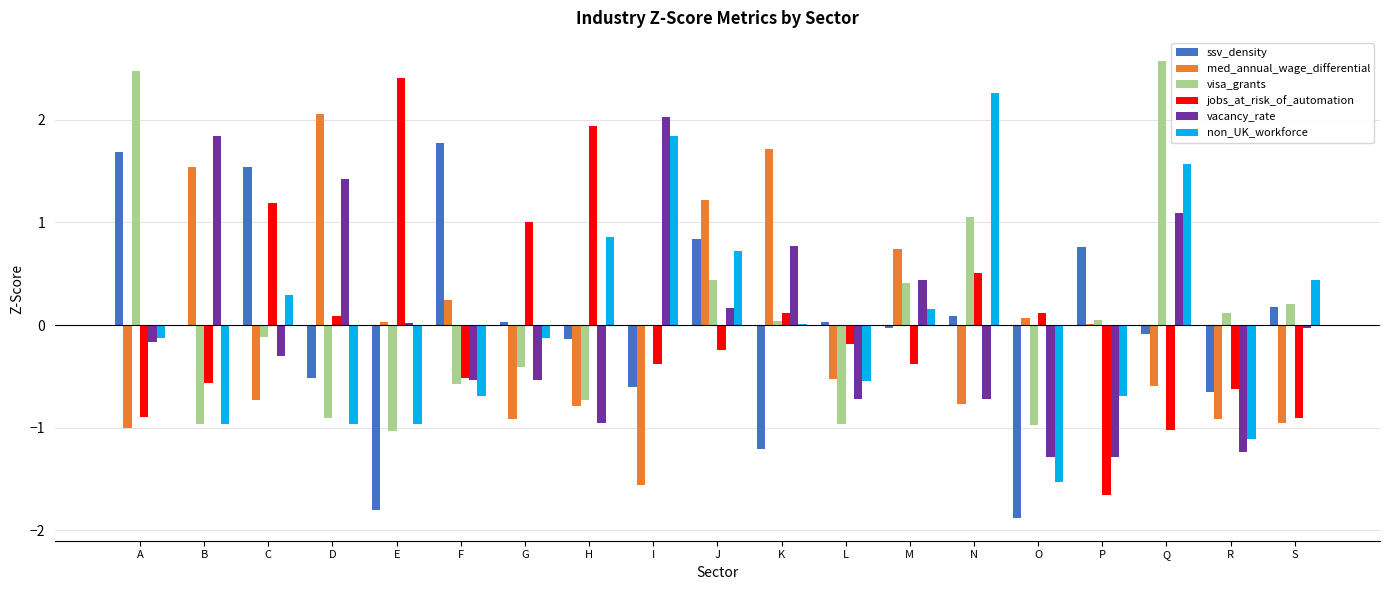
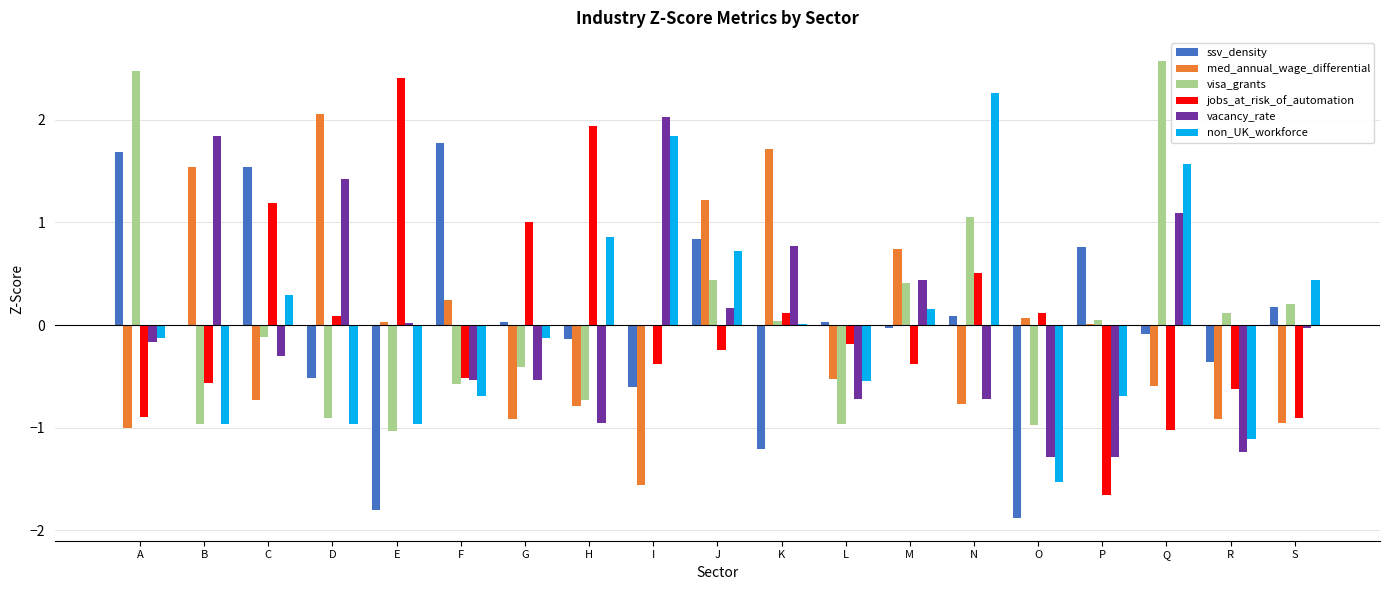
  {
    "ssv_density": {
      "A": 1.68,
      "C": 1.54,
      "D": -0.52,
      "E": -1.80,
      "F": 1.78,
      "G": 0.03,
      "H": -0.14,
      "I": -0.60,
      "J": 0.84,
      "K": -1.21,
      "L": 0.03,
      "M": -0.03,
      "N": 0.09,
      "O": -1.88,
      "P": 0.76,
      "Q": -0.09,
-     "R": -0.65,
+     "R": -0.36,
      "S": 0.17
    },
    "med_annual_wage_differential": {
      "A": -1.01,
      "B": 1.54,
      "C": -0.73,
      "D": 2.06,
      "E": 0.03,
      "F": 0.25,
      "G": -0.92,
      "H": -0.79,
      "I": -1.56,
      "J": 1.22,
      "K": 1.72,
      "L": -0.53,
      "M": 0.74,
      "N": -0.77,
      "O": 0.07,
      "Q": -0.59,
      "R": -0.91,
      "S": -0.96
    },
    "visa_grants": {
      "A": 2.47,
      "B": -0.96,
      "C": -0.12,
      "D": -0.90,
      "E": -1.03,
      "F": -0.58,
      "G": -0.41,
      "H": -0.73,
      "J": 0.44,
      "K": 0.04,
      "L": -0.96,
      "M": 0.41,
      "N": 1.06,
      "O": -0.98,
      "P": 0.05,
      "Q": 2.57,
      "R": 0.12,
      "S": 0.20
    },
    "jobs_at_risk_of_automation": {
      "A": -0.89,
      "B": -0.56,
      "C": 1.19,
      "D": 0.09,
      "E": 2.40,
      "F": -0.52,
      "G": 1.01,
      "H": 1.94,
      "I": -0.38,
      "J": -0.25,
      "K": 0.12,
      "L": -0.18,
      "M": -0.38,
      "N": 0.51,
      "O": 0.11,
      "P": -1.66,
      "Q": -1.02,
      "R": -0.62,
      "S": -0.90
    },
    "vacancy_rate": {
      "A": -0.16,
      "B": 1.84,
      "C": -0.30,
      "D": 1.42,
      "F": -0.54,
      "G": -0.54,
      "H": -0.96,
      "I": 2.03,
      "J": 0.16,
      "K": 0.77,
      "L": -0.72,
      "M": 0.44,
      "N": -0.72,
      "O": -1.28,
      "P": -1.28,
      "Q": 1.09,
      "R": -1.24,
      "S": -0.02
    },
    "non_UK_workforce": {
      "A": -0.13,
      "B": -0.97,
      "C": 0.30,
      "D": -0.97,
      "E": -0.97,
      "F": -0.69,
      "G": -0.13,
      "H": 0.86,
      "I": 1.84,
      "J": 0.72,
      "L": -0.55,
      "M": 0.16,
      "N": 2.26,
      "O": -1.53,
      "P": -0.69,
      "Q": 1.57,
      "R": -1.11,
      "S": 0.44
    }
  }
